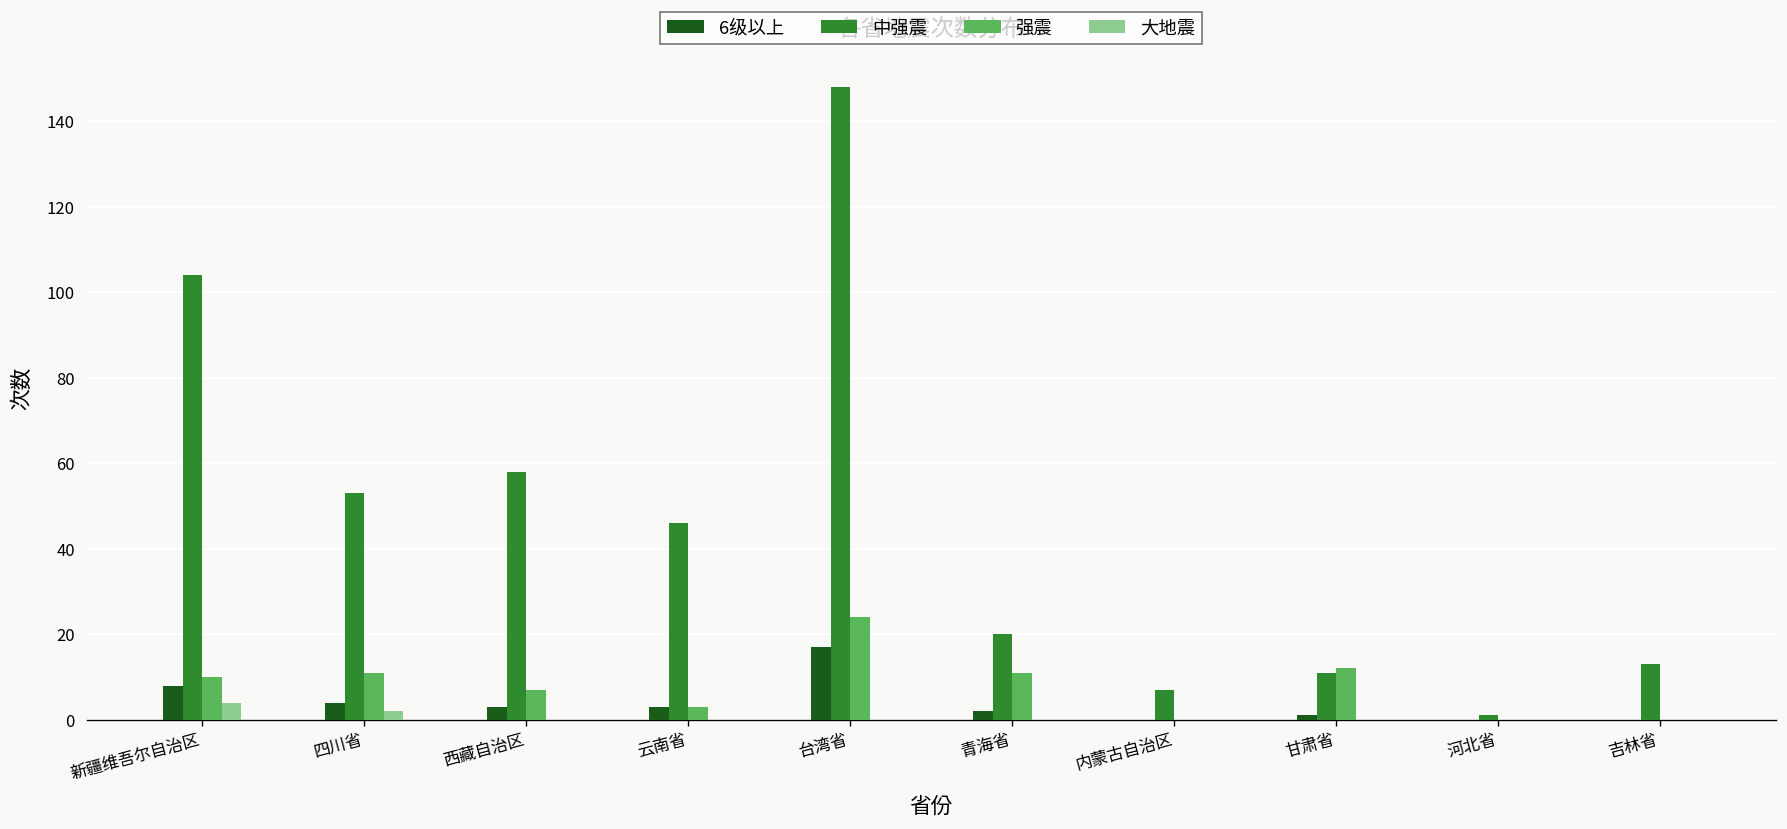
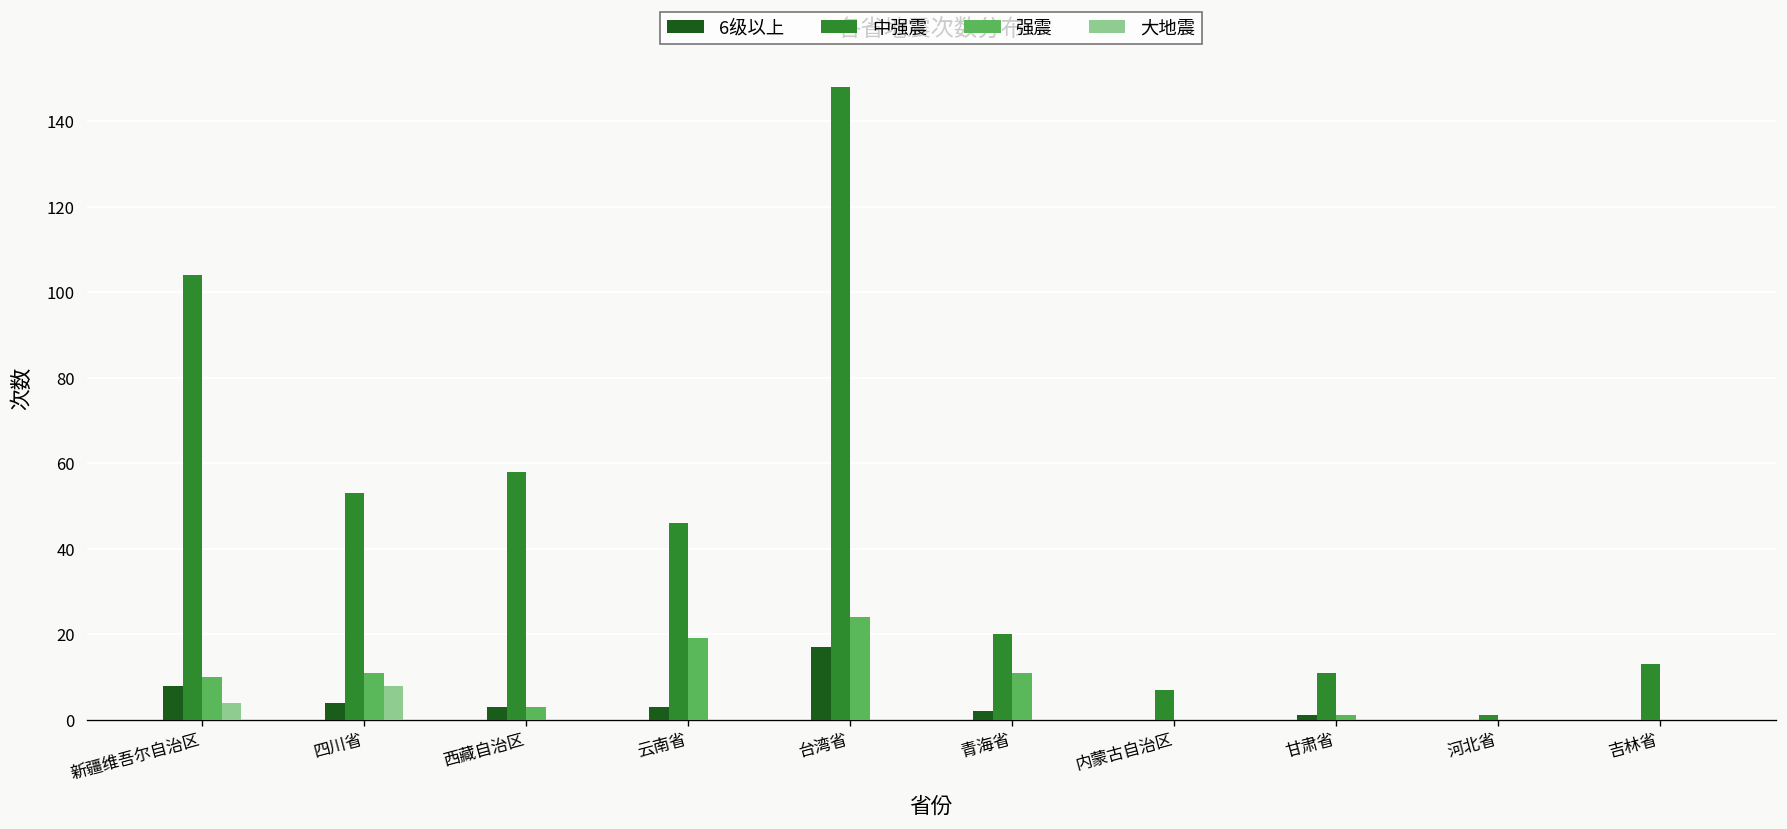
  {
    "强震": {
      "新疆维吾尔自治区": 10,
      "四川省": 11,
-     "西藏自治区": 7,
-     "云南省": 3,
+     "西藏自治区": 3,
+     "云南省": 19,
      "台湾省": 24,
      "青海省": 11,
      "内蒙古自治区": 0,
-     "甘肃省": 12,
+     "甘肃省": 1,
      "河北省": 0,
      "吉林省": 0
    },
    "大地震": {
      "新疆维吾尔自治区": 4,
-     "四川省": 2,
+     "四川省": 8,
      "西藏自治区": 0,
      "云南省": 0,
      "台湾省": 0,
      "青海省": 0,
      "内蒙古自治区": 0,
      "甘肃省": 0,
      "河北省": 0,
      "吉林省": 0
    }
  }
